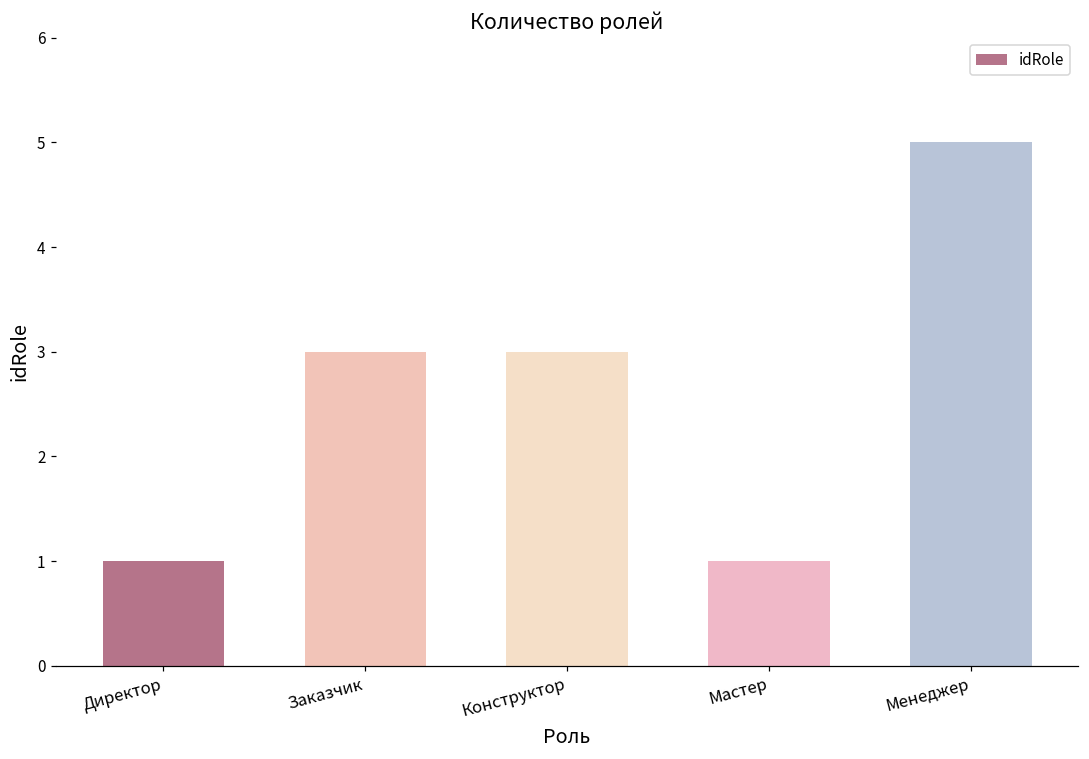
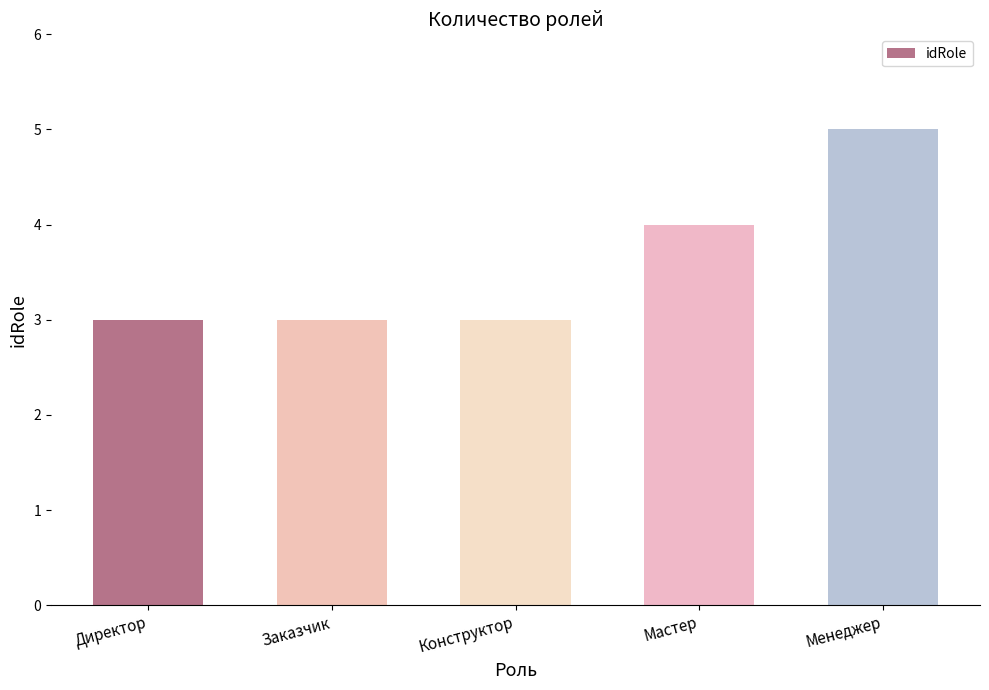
  {
-   "Директор": 1,
+   "Директор": 3,
    "Заказчик": 3,
    "Конструктор": 3,
-   "Мастер": 1,
+   "Мастер": 4,
    "Менеджер": 5
  }
